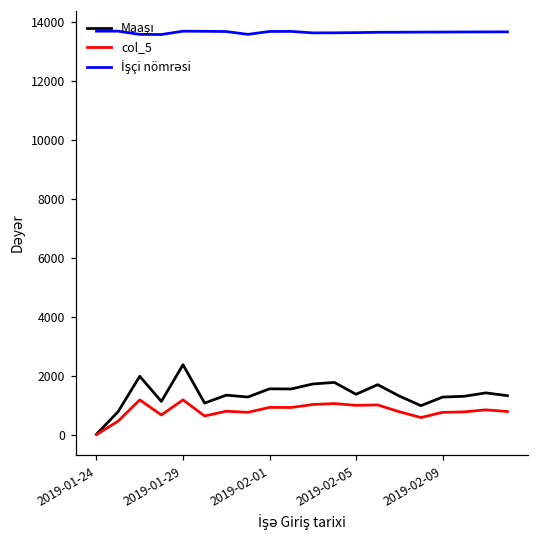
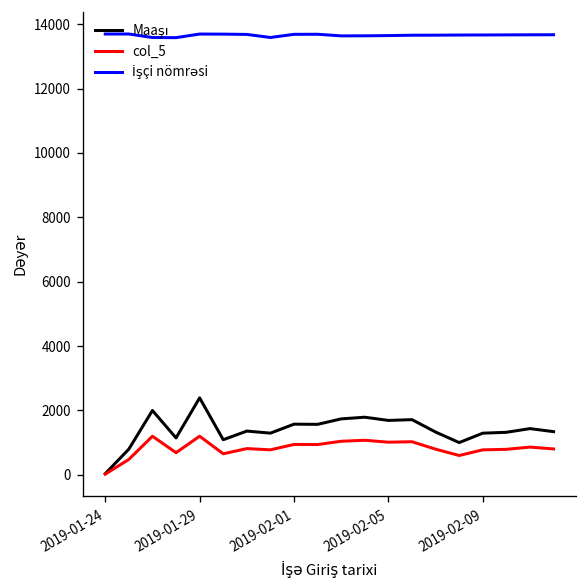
  {
    "Maaşı": {
      "2019-01-29": 2400,
      "2019-02-01": 1600,
-     "2019-02-05": 1400,
+     "2019-02-05": 1700,
      "2019-02-09": 1300
    },
    "col_5": {
      "2019-01-29": 1200,
      "2019-02-01": 900,
      "2019-02-05": 1000,
      "2019-02-09": 800
    },
    "İşçi nömrəsi": {
      "2019-01-24": 13700,
      "2019-01-29": 13700,
      "2019-02-01": 13700,
      "2019-02-05": 13600,
      "2019-02-09": 13700
    }
  }
